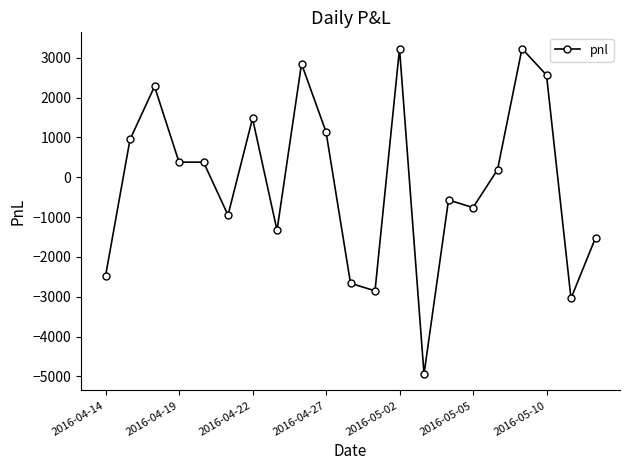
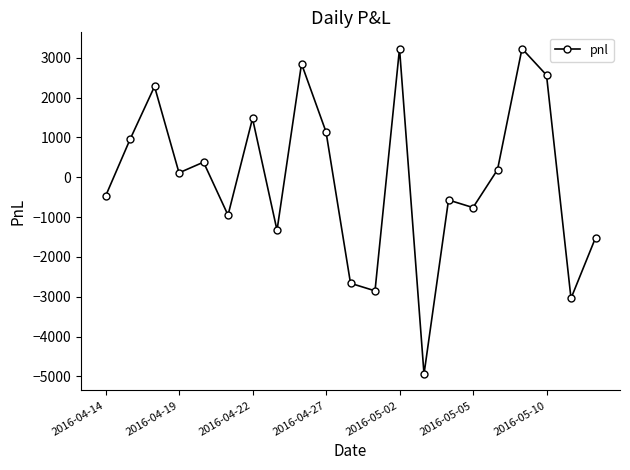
  {
-   "2016-04-14": -2500,
-   "2016-04-19": 400,
+   "2016-04-14": -500,
+   "2016-04-19": 100,
    "2016-04-22": 1500,
    "2016-04-27": 1100,
    "2016-05-02": 3200,
    "2016-05-05": -800,
    "2016-05-10": 2600
  }
